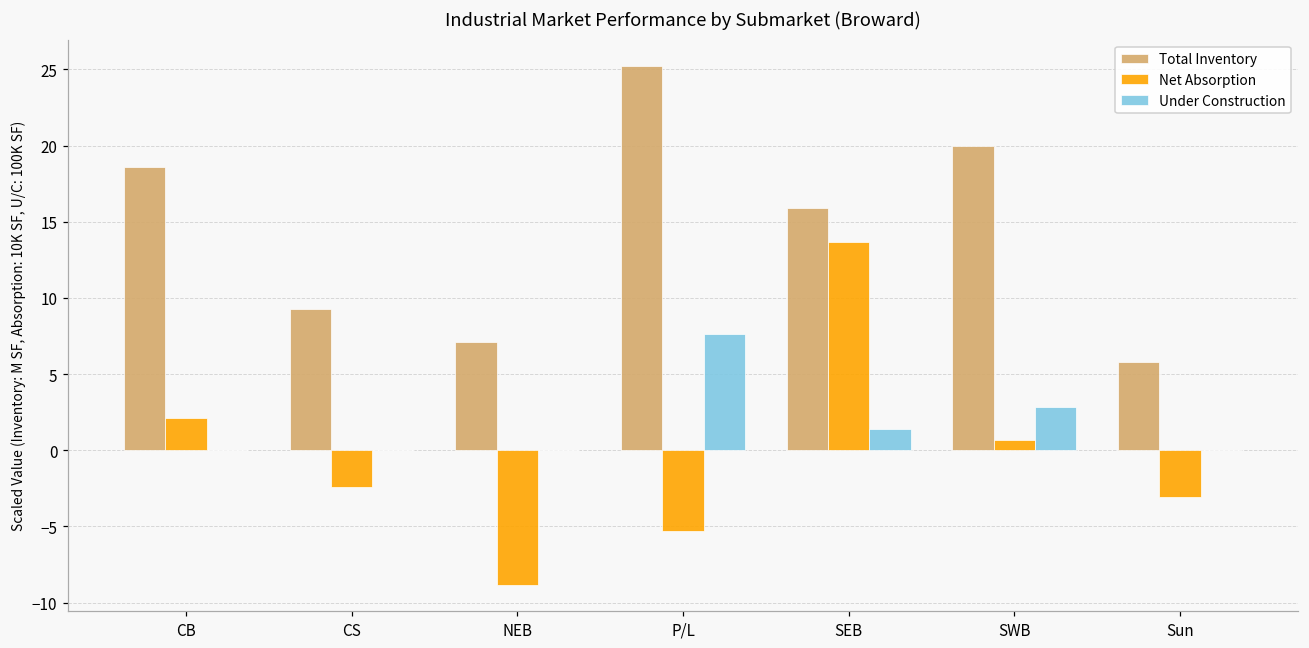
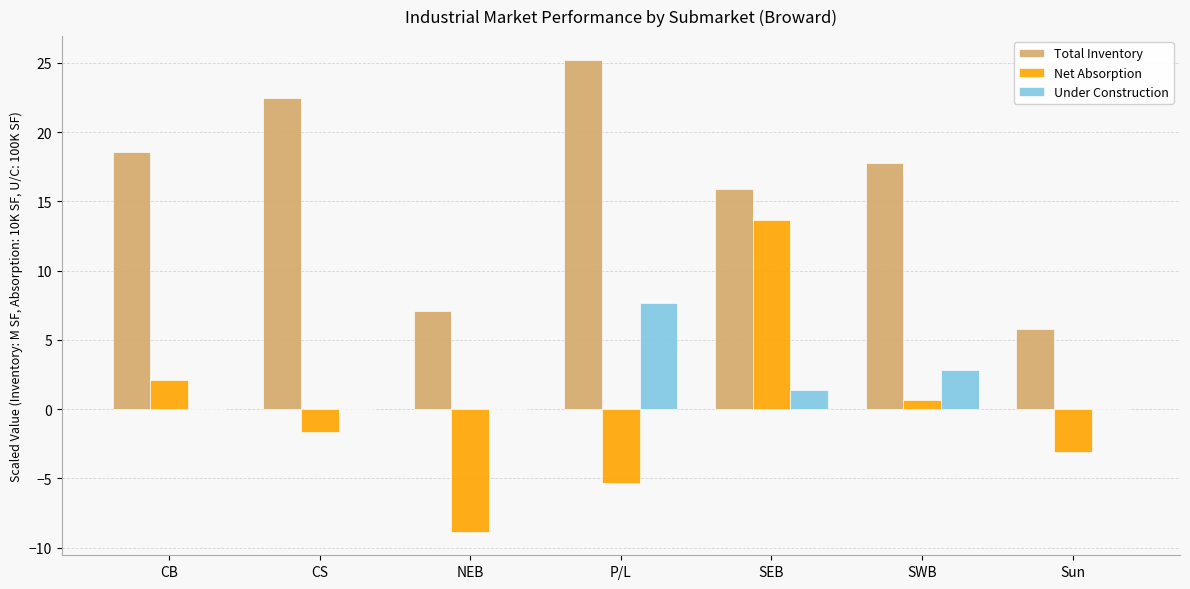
  {
    "Total Inventory": {
      "CB": 18.6,
-     "CS": 9.3,
+     "CS": 22.5,
      "NEB": 7.1,
      "P/L": 25.2,
      "SEB": 15.9,
-     "SWB": 20.0,
+     "SWB": 17.8,
      "Sun": 5.8
    },
    "Net Absorption": {
      "CB": 2.1,
-     "CS": -2.4,
+     "CS": -1.6,
      "NEB": -8.8,
      "P/L": -5.3,
      "SEB": 13.7,
      "SWB": 0.7,
      "Sun": -3.1
    },
    "Under Construction": {
      "CB": 0.0,
      "CS": 0.0,
      "NEB": 0.0,
      "P/L": 7.6,
      "SEB": 1.4,
      "SWB": 2.8,
      "Sun": 0.0
    }
  }
